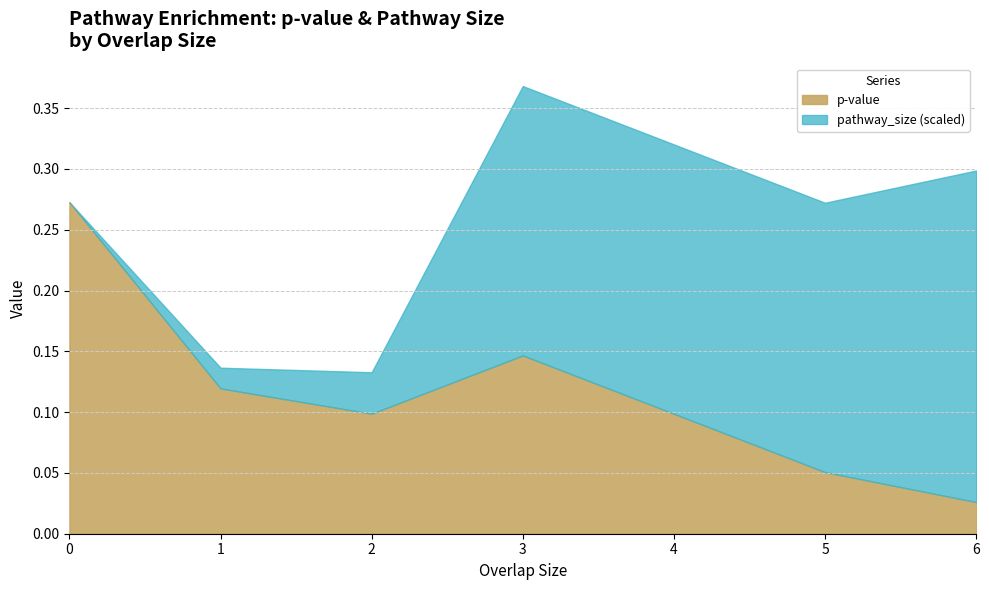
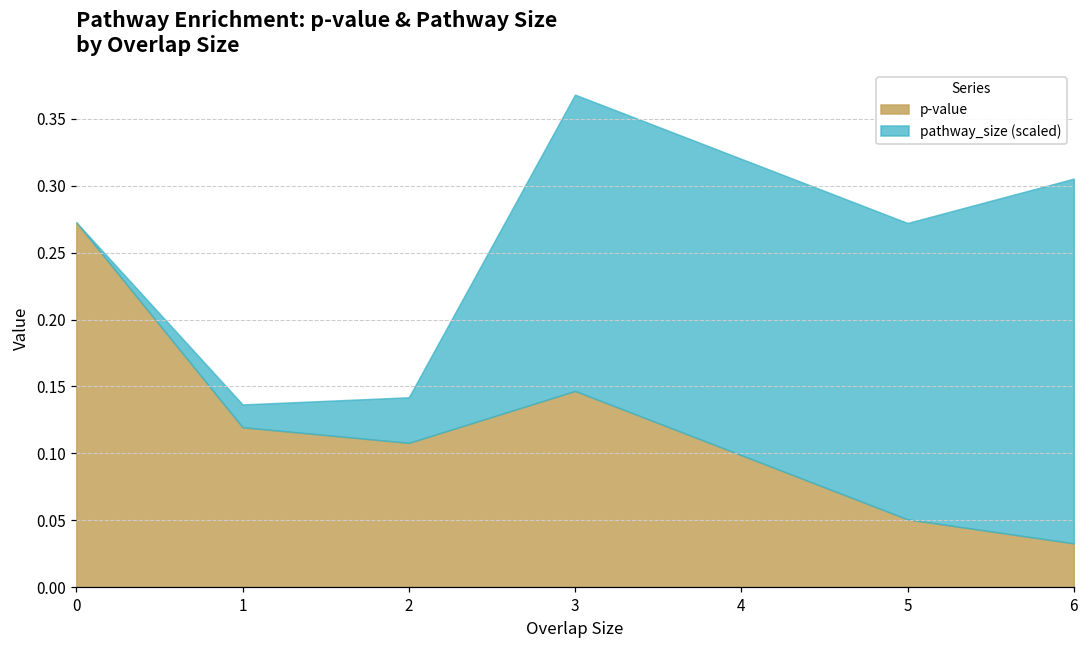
  {
    "p-value": {
      "1": 0.119,
-     "2": 0.099,
+     "2": 0.108,
      "3": 0.147,
      "5": 0.051,
-     "6": 0.026
+     "6": 0.033
    },
    "pathway_size (scaled)": {
      "1": 0.017,
      "2": 0.034,
      "3": 0.222,
      "5": 0.222,
      "6": 0.273
    }
  }
